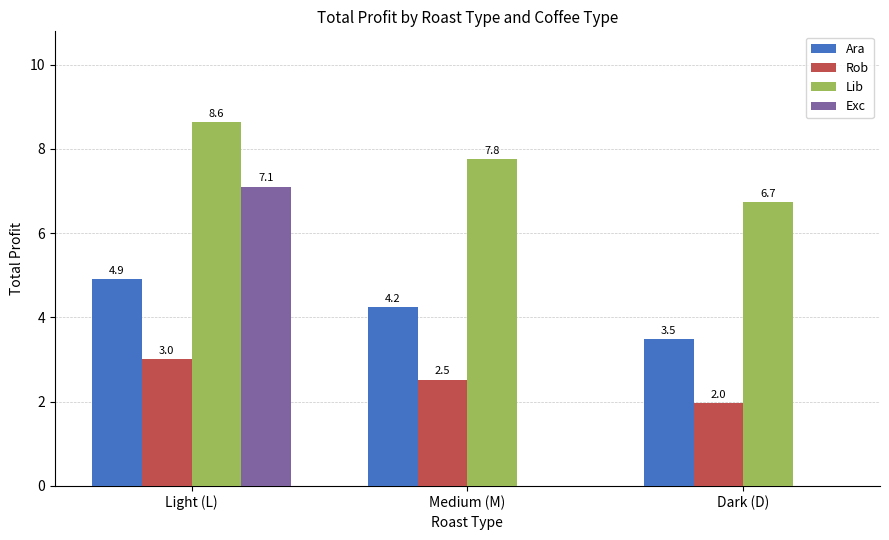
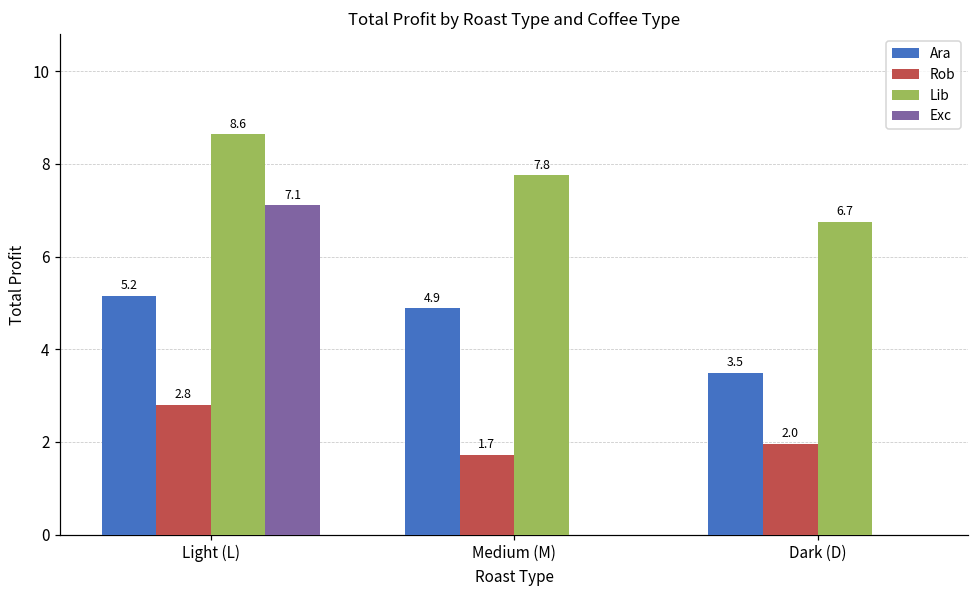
  {
    "Ara": {
-     "Light (L)": 4.9,
-     "Medium (M)": 4.2,
+     "Light (L)": 5.2,
+     "Medium (M)": 4.9,
      "Dark (D)": 3.5
    },
    "Rob": {
-     "Light (L)": 3.0,
-     "Medium (M)": 2.5,
+     "Light (L)": 2.8,
+     "Medium (M)": 1.7,
      "Dark (D)": 2.0
    },
    "Lib": {
      "Light (L)": 8.6,
      "Medium (M)": 7.8,
      "Dark (D)": 6.7
    },
    "Exc": {
      "Light (L)": 7.1
    }
  }
